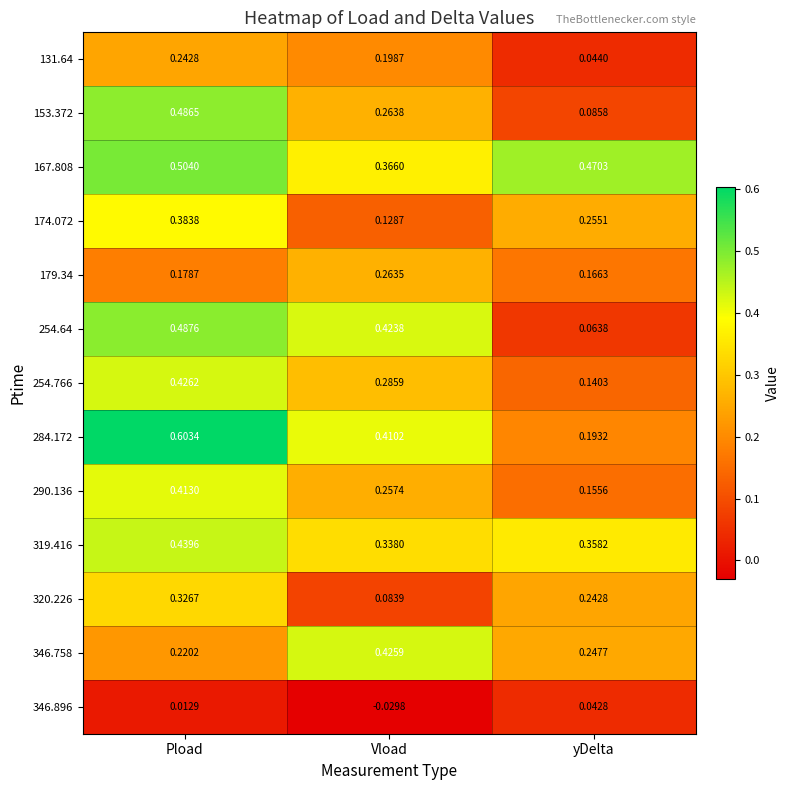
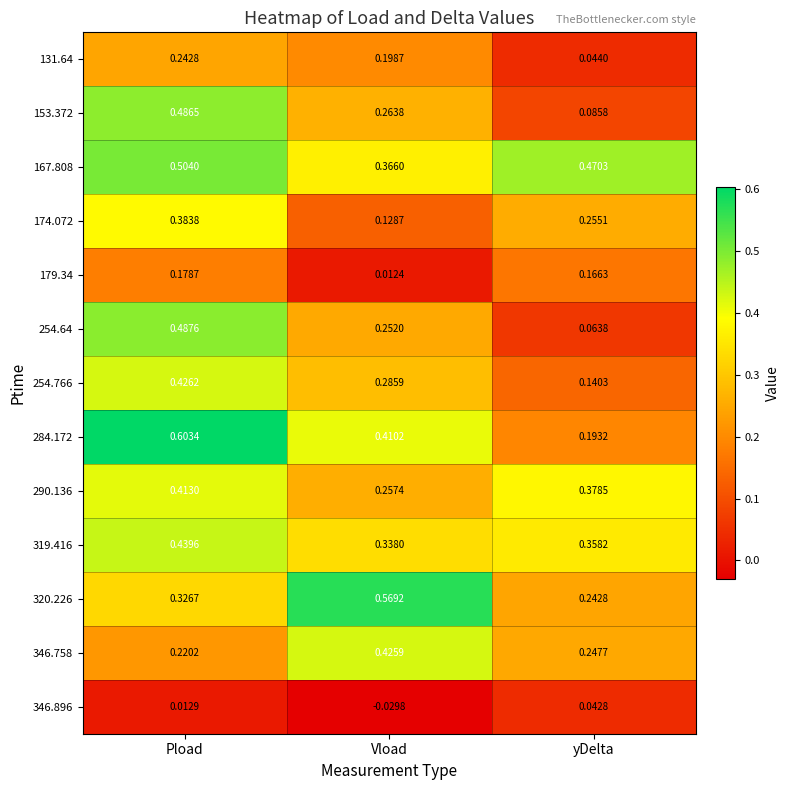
  {
    "131.64": {
      "Pload": 0.2428,
      "Vload": 0.1987,
      "yDelta": 0.0440
    },
    "153.372": {
      "Pload": 0.4865,
      "Vload": 0.2638,
      "yDelta": 0.0858
    },
    "167.808": {
      "Pload": 0.5040,
      "Vload": 0.3660,
      "yDelta": 0.4703
    },
    "174.072": {
      "Pload": 0.3838,
      "Vload": 0.1287,
      "yDelta": 0.2551
    },
    "179.34": {
      "Pload": 0.1787,
-     "Vload": 0.2635,
+     "Vload": 0.0124,
      "yDelta": 0.1663
    },
    "254.64": {
      "Pload": 0.4876,
-     "Vload": 0.4238,
+     "Vload": 0.2520,
      "yDelta": 0.0638
    },
    "254.766": {
      "Pload": 0.4262,
      "Vload": 0.2859,
      "yDelta": 0.1403
    },
    "284.172": {
      "Pload": 0.6034,
      "Vload": 0.4102,
      "yDelta": 0.1932
    },
    "290.136": {
      "Pload": 0.4130,
      "Vload": 0.2574,
-     "yDelta": 0.1556
+     "yDelta": 0.3785
    },
    "319.416": {
      "Pload": 0.4396,
      "Vload": 0.3380,
      "yDelta": 0.3582
    },
    "320.226": {
      "Pload": 0.3267,
-     "Vload": 0.0839,
+     "Vload": 0.5692,
      "yDelta": 0.2428
    },
    "346.758": {
      "Pload": 0.2202,
      "Vload": 0.4259,
      "yDelta": 0.2477
    },
    "346.896": {
      "Pload": 0.0129,
      "Vload": -0.0298,
      "yDelta": 0.0428
    }
  }
